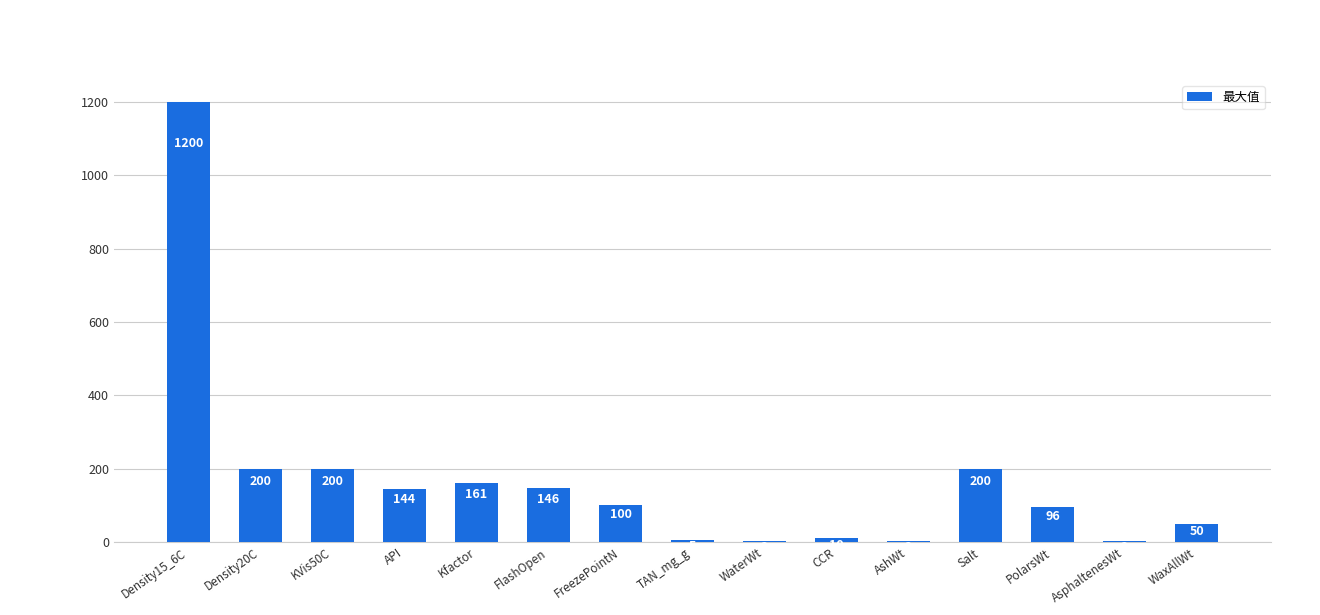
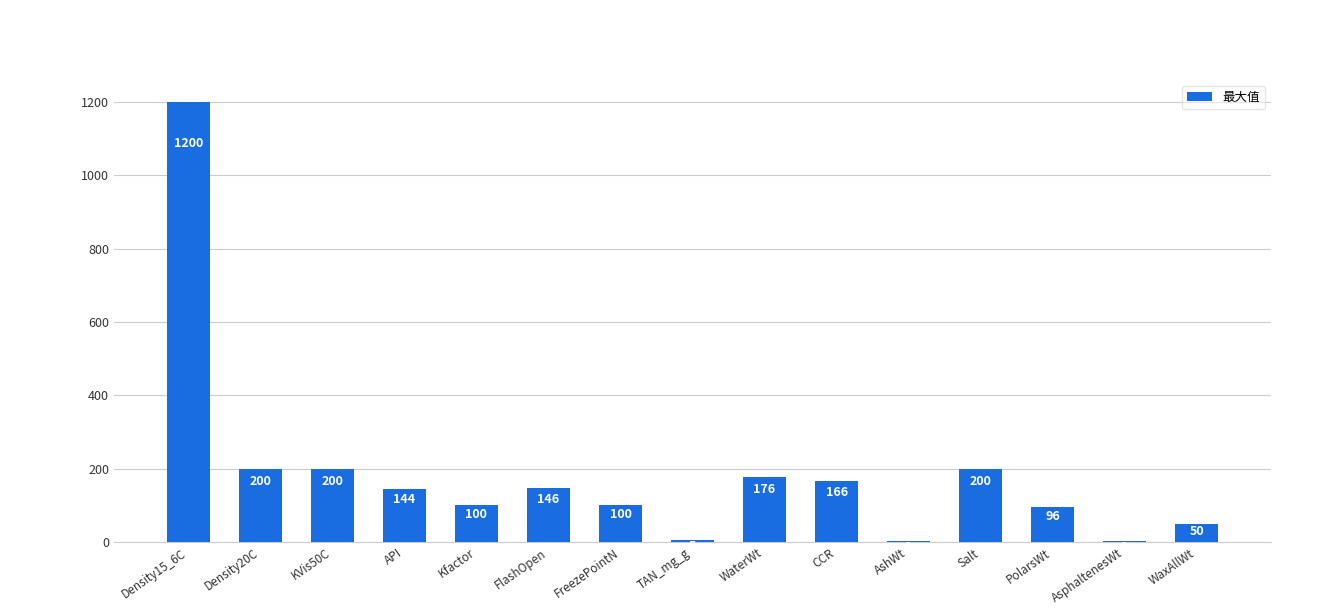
  {
    "Density15_6C": 1200,
    "Density20C": 200,
    "KVis50C": 200,
    "API": 144,
-   "Kfactor": 161,
+   "Kfactor": 100,
    "FlashOpen": 146,
    "FreezePointN": 100,
-   "WaterWt": 0,
-   "CCR": 10,
+   "WaterWt": 180,
+   "CCR": 170,
    "Salt": 200,
    "PolarsWt": 96,
    "WaxAllWt": 50
  }
